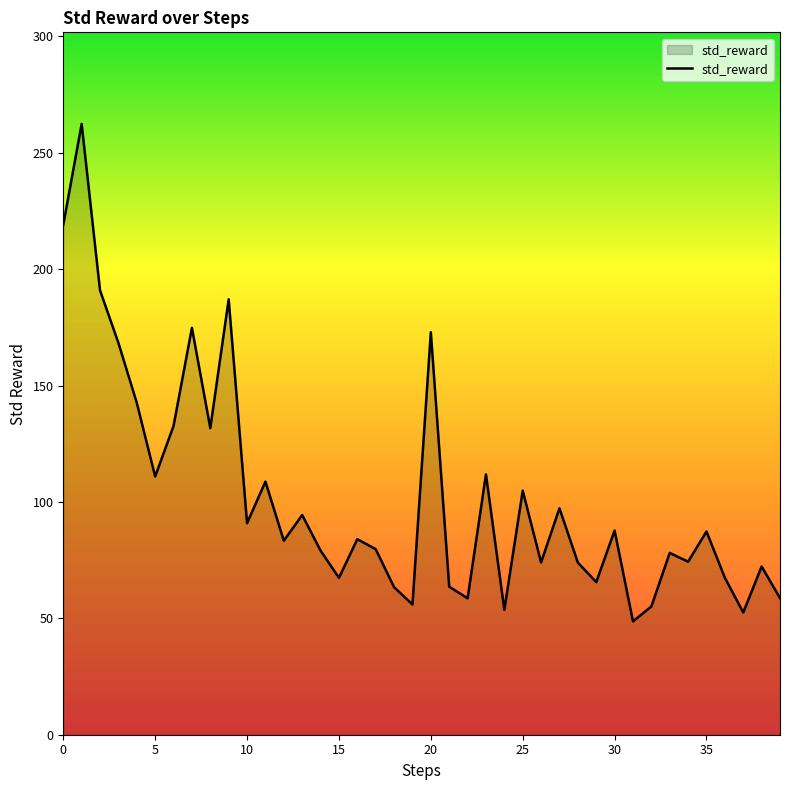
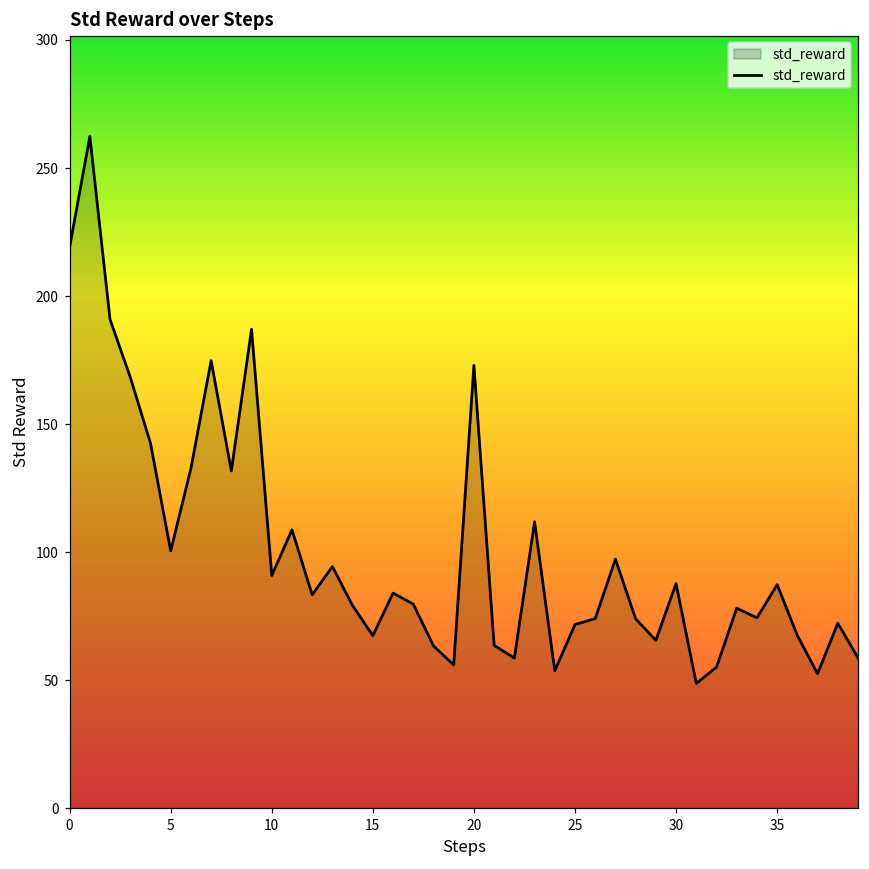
  {
    "0": 219,
-   "5": 111,
+   "5": 100,
    "10": 91,
    "15": 67,
    "20": 173,
-   "25": 105,
+   "25": 72,
    "30": 88,
    "35": 87
  }
